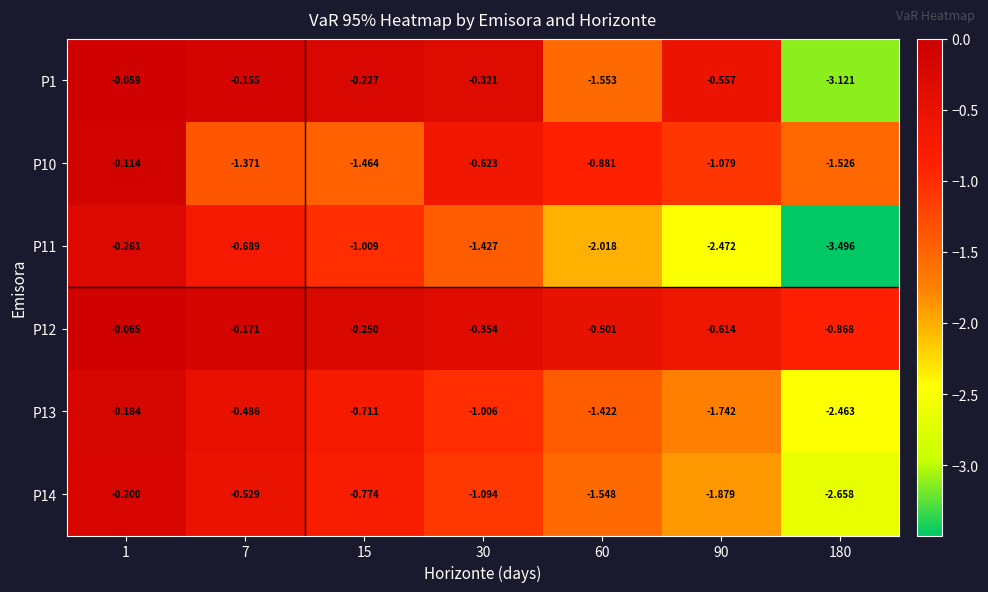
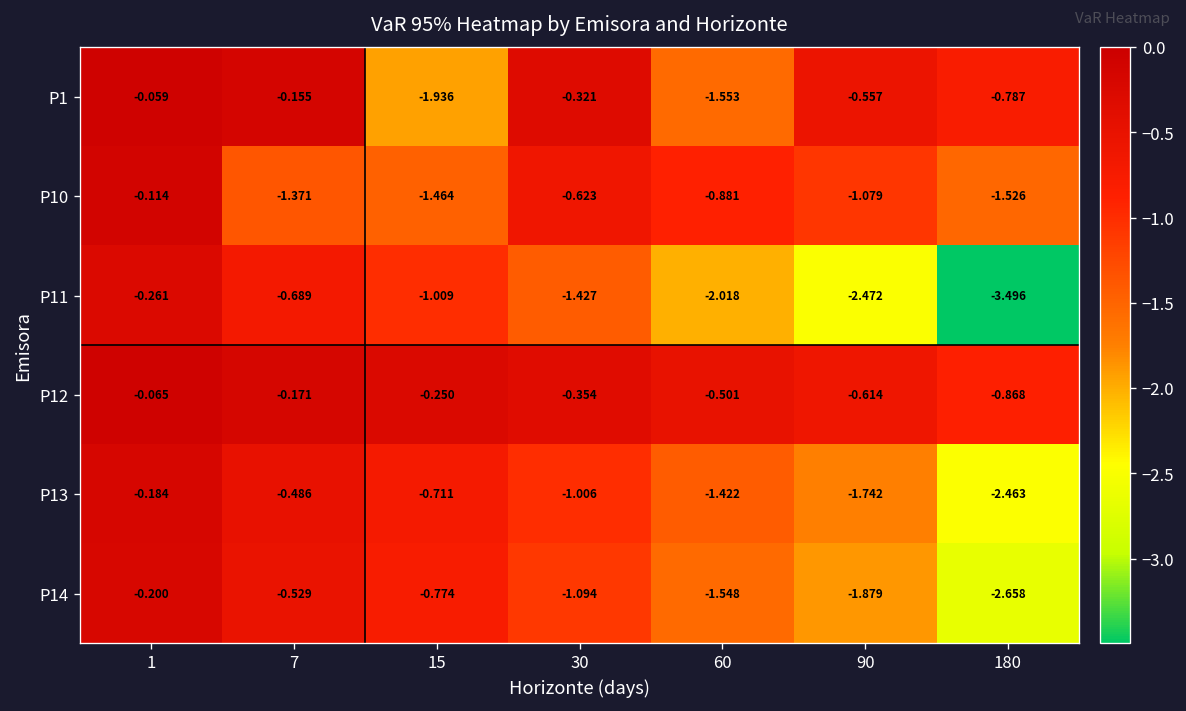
  {
    "P1": {
      "1": -0.059,
      "7": -0.155,
-     "15": -0.227,
+     "15": -1.936,
      "30": -0.321,
      "60": -1.553,
      "90": -0.557,
-     "180": -3.121
+     "180": -0.787
    },
    "P10": {
      "1": -0.114,
      "7": -1.371,
      "15": -1.464,
      "30": -0.623,
      "60": -0.881,
      "90": -1.079,
      "180": -1.526
    },
    "P11": {
      "1": -0.261,
      "7": -0.689,
      "15": -1.009,
      "30": -1.427,
      "60": -2.018,
      "90": -2.472,
      "180": -3.496
    },
    "P12": {
      "1": -0.065,
      "7": -0.171,
      "15": -0.250,
      "30": -0.354,
      "60": -0.501,
      "90": -0.614,
      "180": -0.868
    },
    "P13": {
      "1": -0.184,
      "7": -0.486,
      "15": -0.711,
      "30": -1.006,
      "60": -1.422,
      "90": -1.742,
      "180": -2.463
    },
    "P14": {
      "1": -0.200,
      "7": -0.529,
      "15": -0.774,
      "30": -1.094,
      "60": -1.548,
      "90": -1.879,
      "180": -2.658
    }
  }
